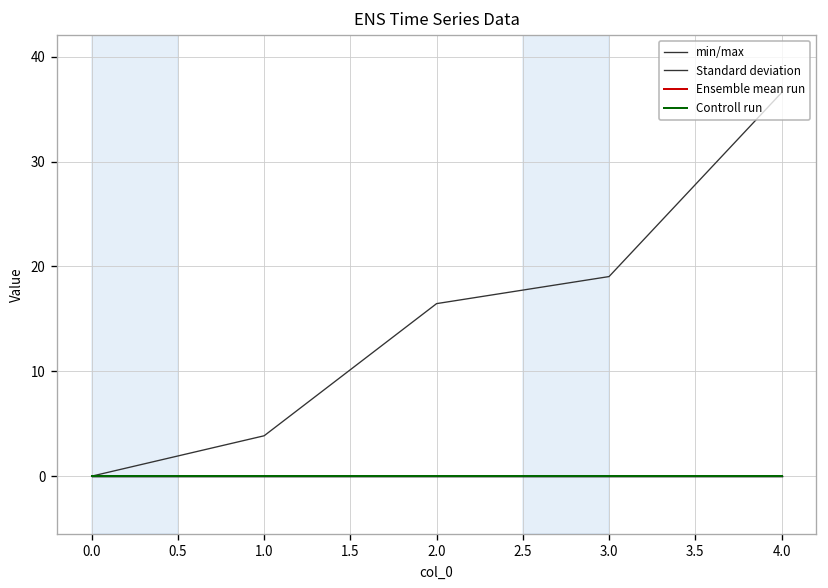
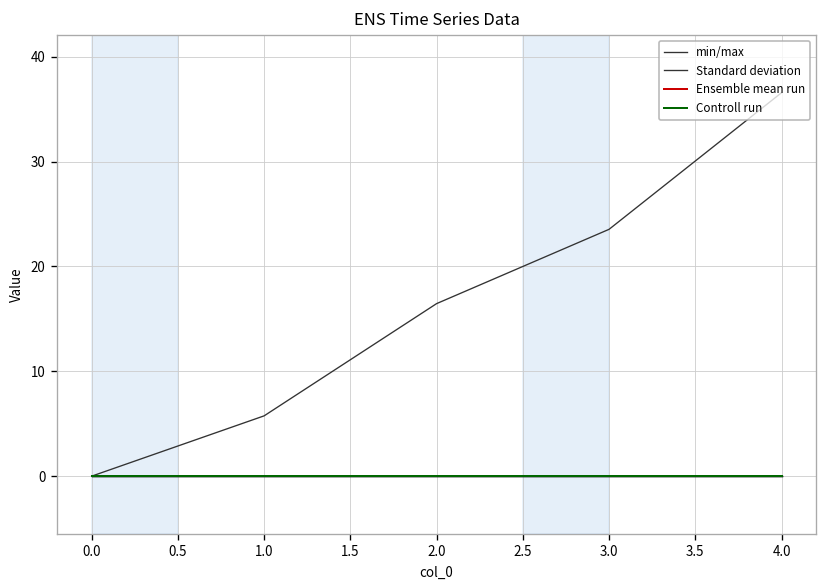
  {
    "min/max": {
-     "1.0": 4,
+     "1.0": 6,
      "2.0": 16,
-     "3.0": 19
+     "3.0": 24
    },
    "Controll run": {
      "1.0": 0,
      "2.0": 0,
      "3.0": 0,
      "4.0": 0
    }
  }
